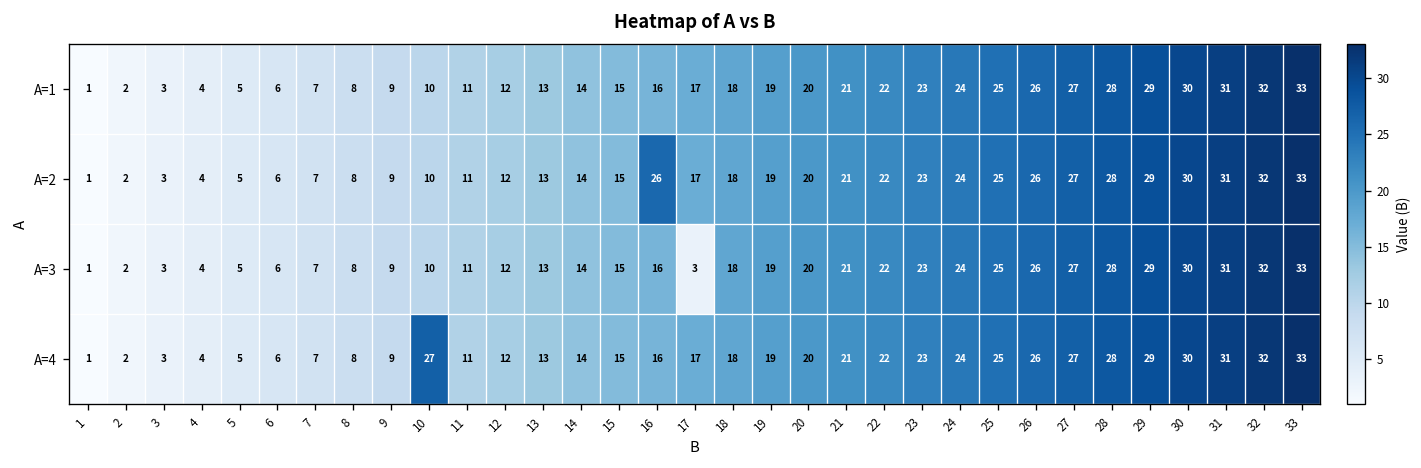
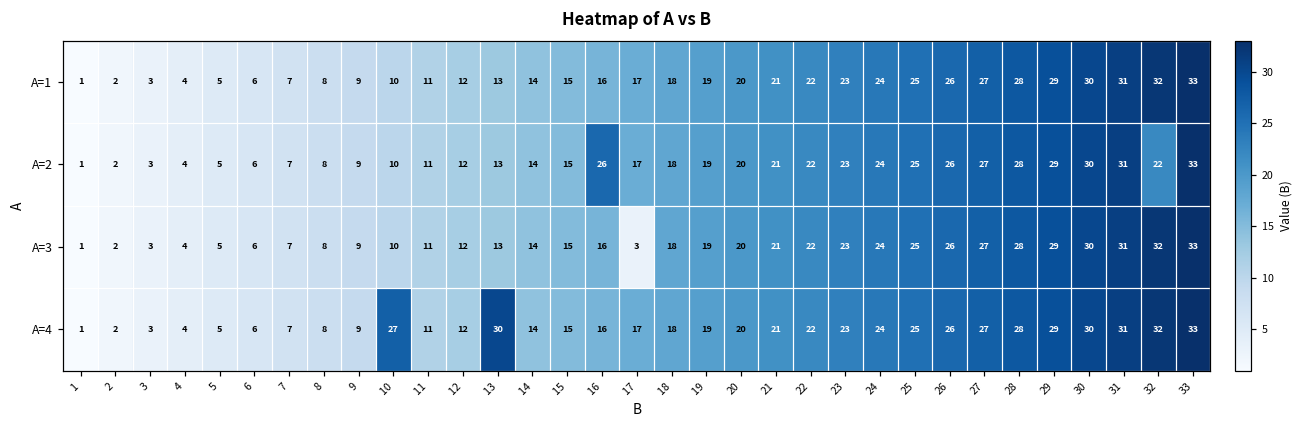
  {
    "A=1": {
      "1": 1,
      "2": 2,
      "3": 3,
      "4": 4,
      "5": 5,
      "6": 6,
      "7": 7,
      "8": 8,
      "9": 9,
      "10": 10,
      "11": 11,
      "12": 12,
      "13": 13,
      "14": 14,
      "15": 15,
      "16": 16,
      "17": 17,
      "18": 18,
      "19": 19,
      "20": 20,
      "21": 21,
      "22": 22,
      "23": 23,
      "24": 24,
      "25": 25,
      "26": 26,
      "27": 27,
      "28": 28,
      "29": 29,
      "30": 30,
      "31": 31,
      "32": 32,
      "33": 33
    },
    "A=2": {
      "1": 1,
      "2": 2,
      "3": 3,
      "4": 4,
      "5": 5,
      "6": 6,
      "7": 7,
      "8": 8,
      "9": 9,
      "10": 10,
      "11": 11,
      "12": 12,
      "13": 13,
      "14": 14,
      "15": 15,
      "16": 26,
      "17": 17,
      "18": 18,
      "19": 19,
      "20": 20,
      "21": 21,
      "22": 22,
      "23": 23,
      "24": 24,
      "25": 25,
      "26": 26,
      "27": 27,
      "28": 28,
      "29": 29,
      "30": 30,
      "31": 31,
-     "32": 32,
+     "32": 22,
      "33": 33
    },
    "A=3": {
      "1": 1,
      "2": 2,
      "3": 3,
      "4": 4,
      "5": 5,
      "6": 6,
      "7": 7,
      "8": 8,
      "9": 9,
      "10": 10,
      "11": 11,
      "12": 12,
      "13": 13,
      "14": 14,
      "15": 15,
      "16": 16,
      "17": 3,
      "18": 18,
      "19": 19,
      "20": 20,
      "21": 21,
      "22": 22,
      "23": 23,
      "24": 24,
      "25": 25,
      "26": 26,
      "27": 27,
      "28": 28,
      "29": 29,
      "30": 30,
      "31": 31,
      "32": 32,
      "33": 33
    },
    "A=4": {
      "1": 1,
      "2": 2,
      "3": 3,
      "4": 4,
      "5": 5,
      "6": 6,
      "7": 7,
      "8": 8,
      "9": 9,
      "10": 27,
      "11": 11,
      "12": 12,
-     "13": 13,
+     "13": 30,
      "14": 14,
      "15": 15,
      "16": 16,
      "17": 17,
      "18": 18,
      "19": 19,
      "20": 20,
      "21": 21,
      "22": 22,
      "23": 23,
      "24": 24,
      "25": 25,
      "26": 26,
      "27": 27,
      "28": 28,
      "29": 29,
      "30": 30,
      "31": 31,
      "32": 32,
      "33": 33
    }
  }
